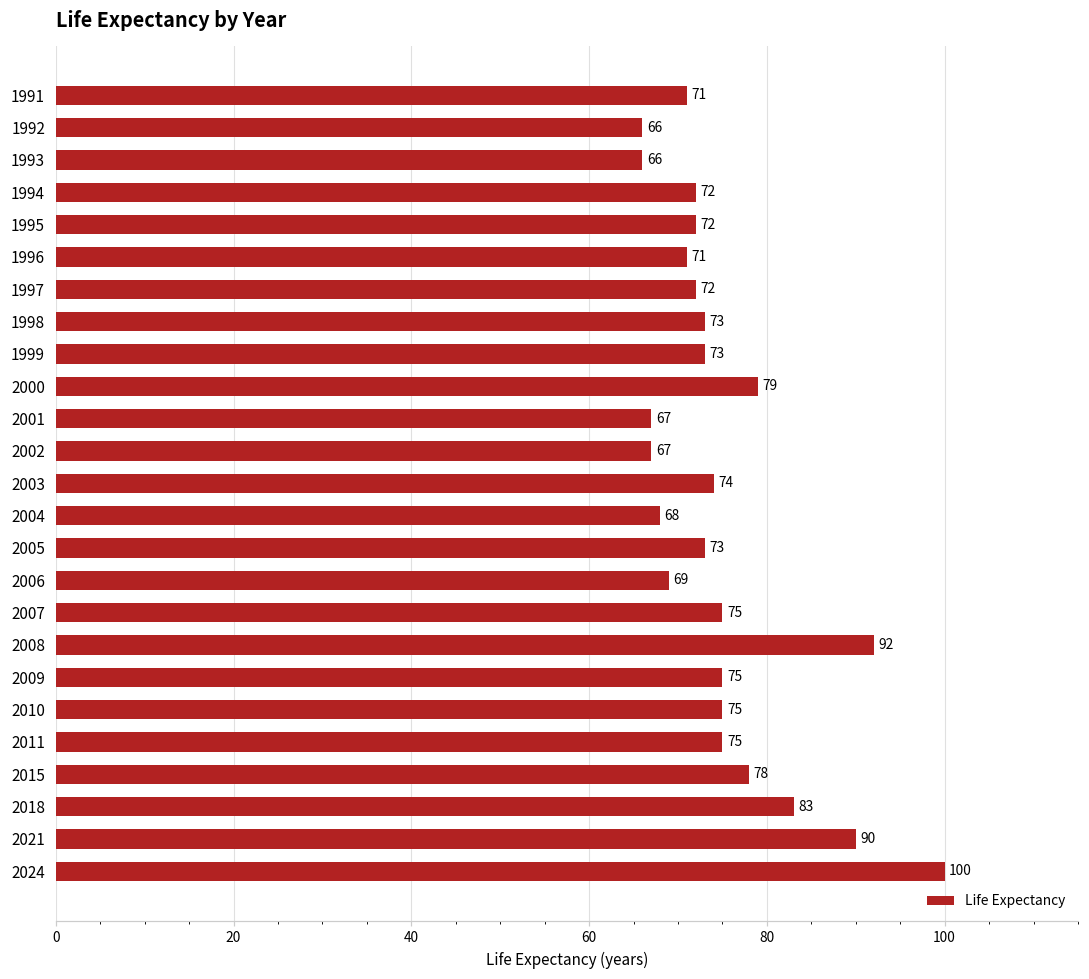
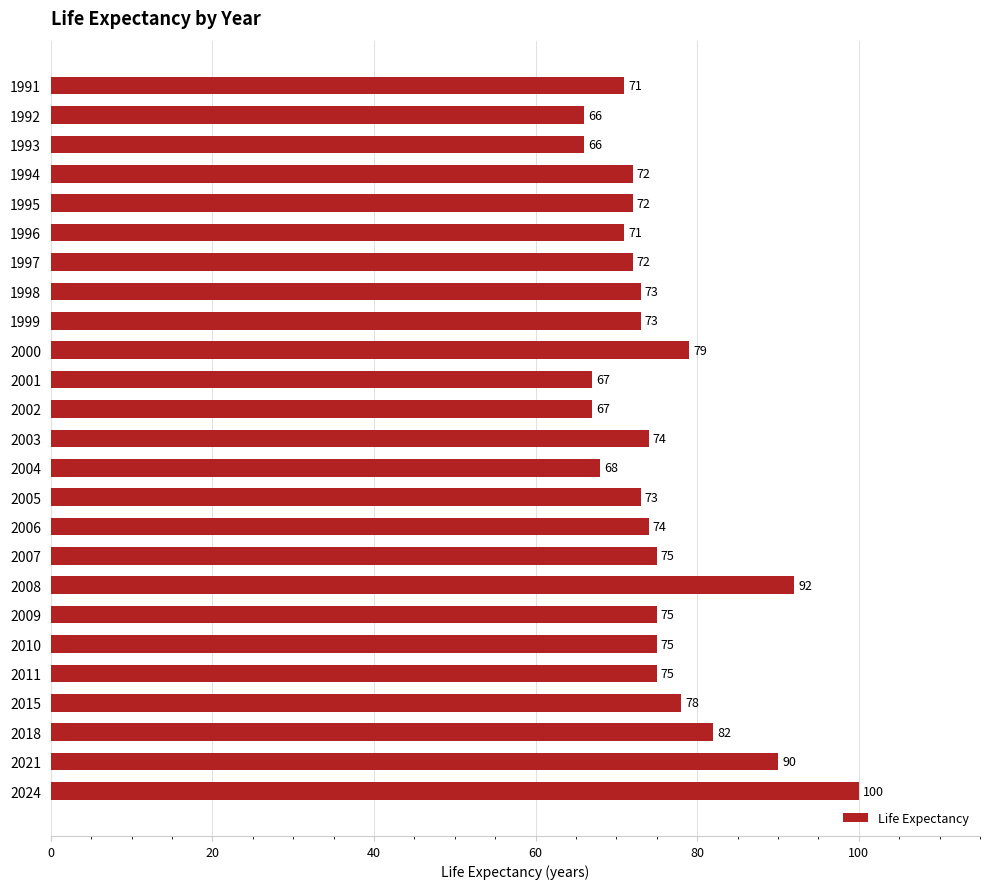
  {
    "1991": 71,
    "1992": 66,
    "1993": 66,
    "1994": 72,
    "1995": 72,
    "1996": 71,
    "1997": 72,
    "1998": 73,
    "1999": 73,
    "2000": 79,
    "2001": 67,
    "2002": 67,
    "2003": 74,
    "2004": 68,
    "2005": 73,
-   "2006": 69,
+   "2006": 74,
    "2007": 75,
    "2008": 92,
    "2009": 75,
    "2010": 75,
    "2011": 75,
    "2015": 78,
-   "2018": 83,
+   "2018": 82,
    "2021": 90,
    "2024": 100
  }
